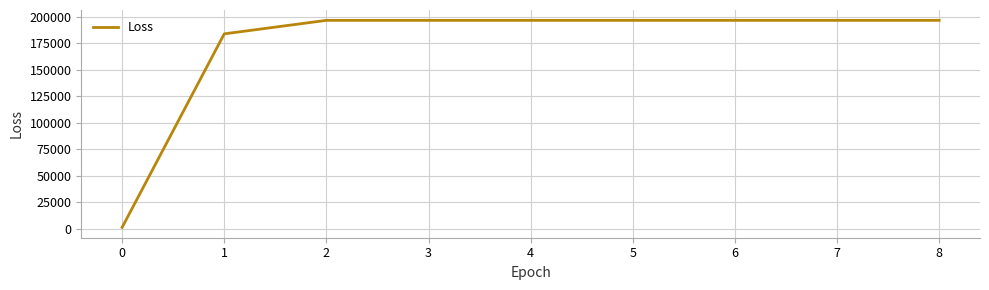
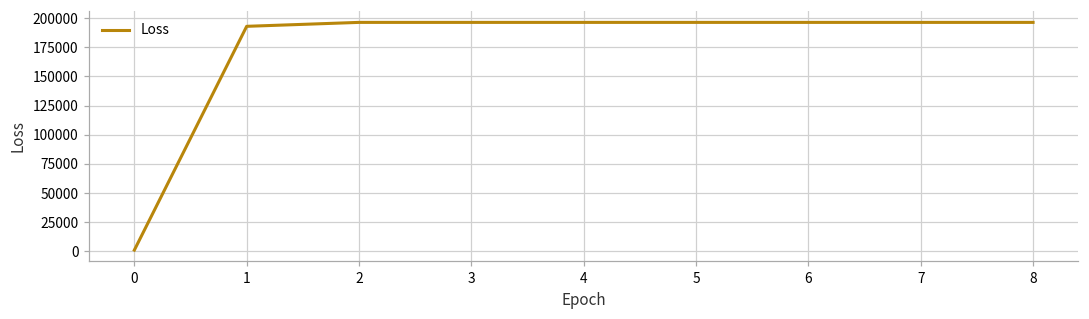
  {
    "0": 1000,
-   "1": 184000,
+   "1": 193000,
    "2": 196000,
    "3": 196000,
    "4": 196000,
    "5": 196000,
    "6": 196000,
    "7": 196000,
    "8": 196000
  }
